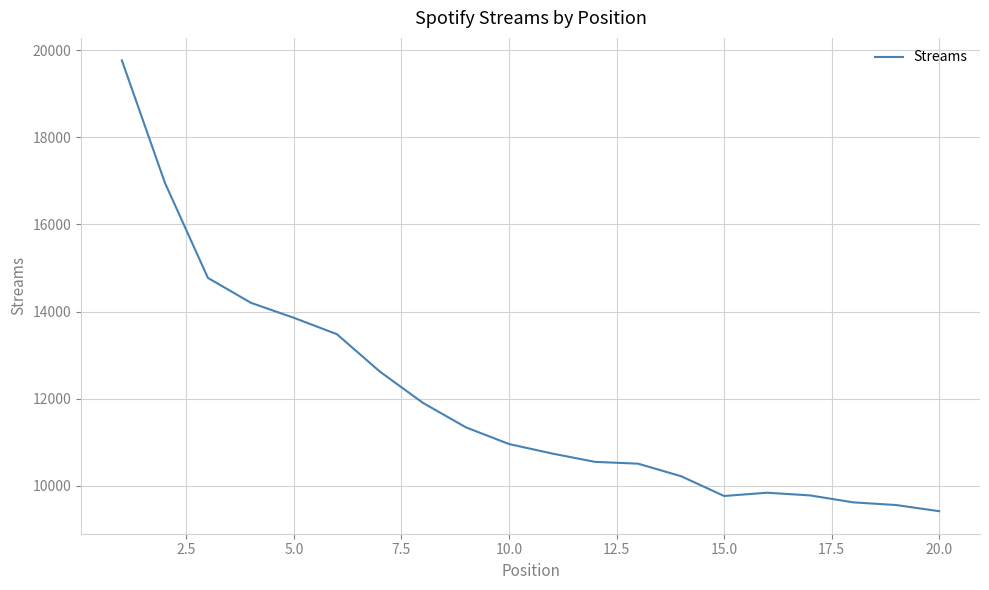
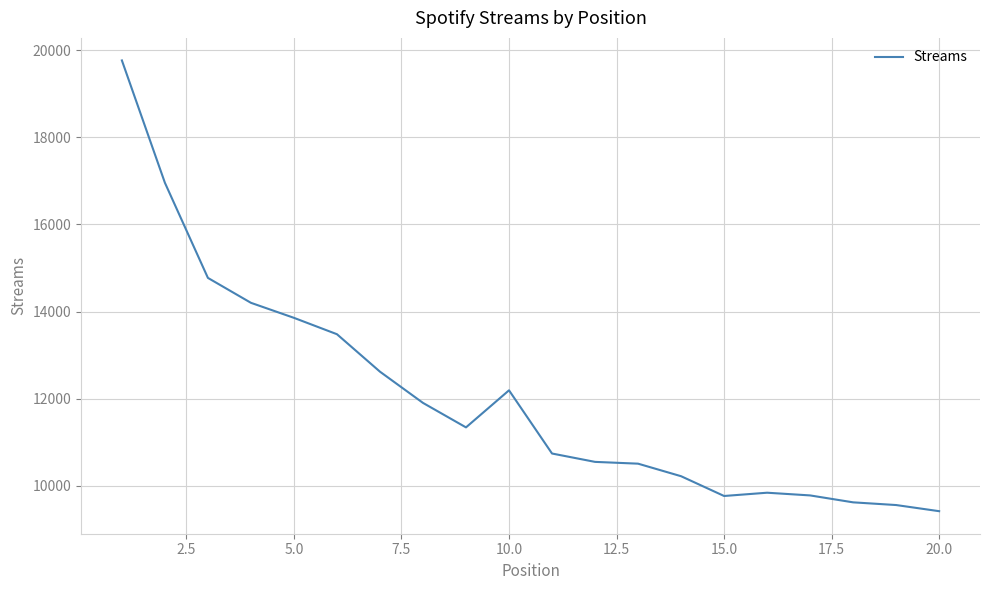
  {
    "5.0": 13900,
-   "10.0": 11000,
+   "10.0": 12200,
    "15.0": 9800,
    "20.0": 9400
  }
